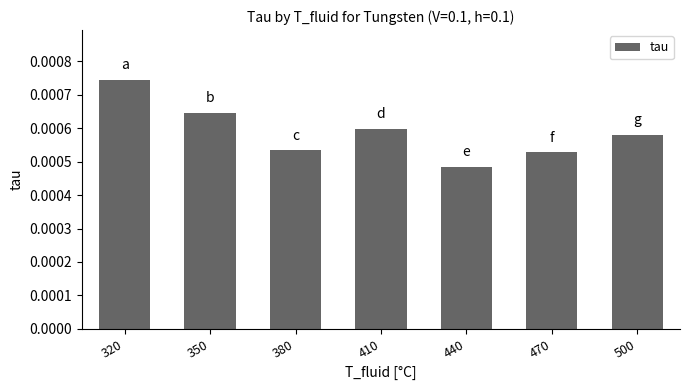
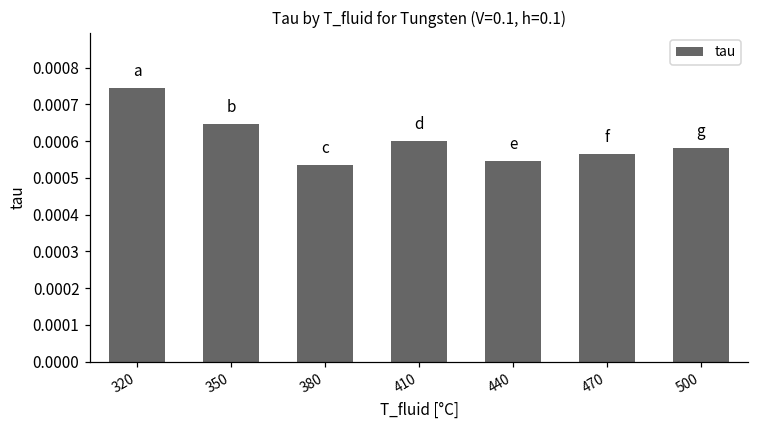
  {
    "320": 0.00074,
    "350": 0.00065,
    "380": 0.00053,
    "410": 0.00060,
-   "440": 0.00049,
-   "470": 0.00053,
+   "440": 0.00054,
+   "470": 0.00057,
    "500": 0.00058
  }
